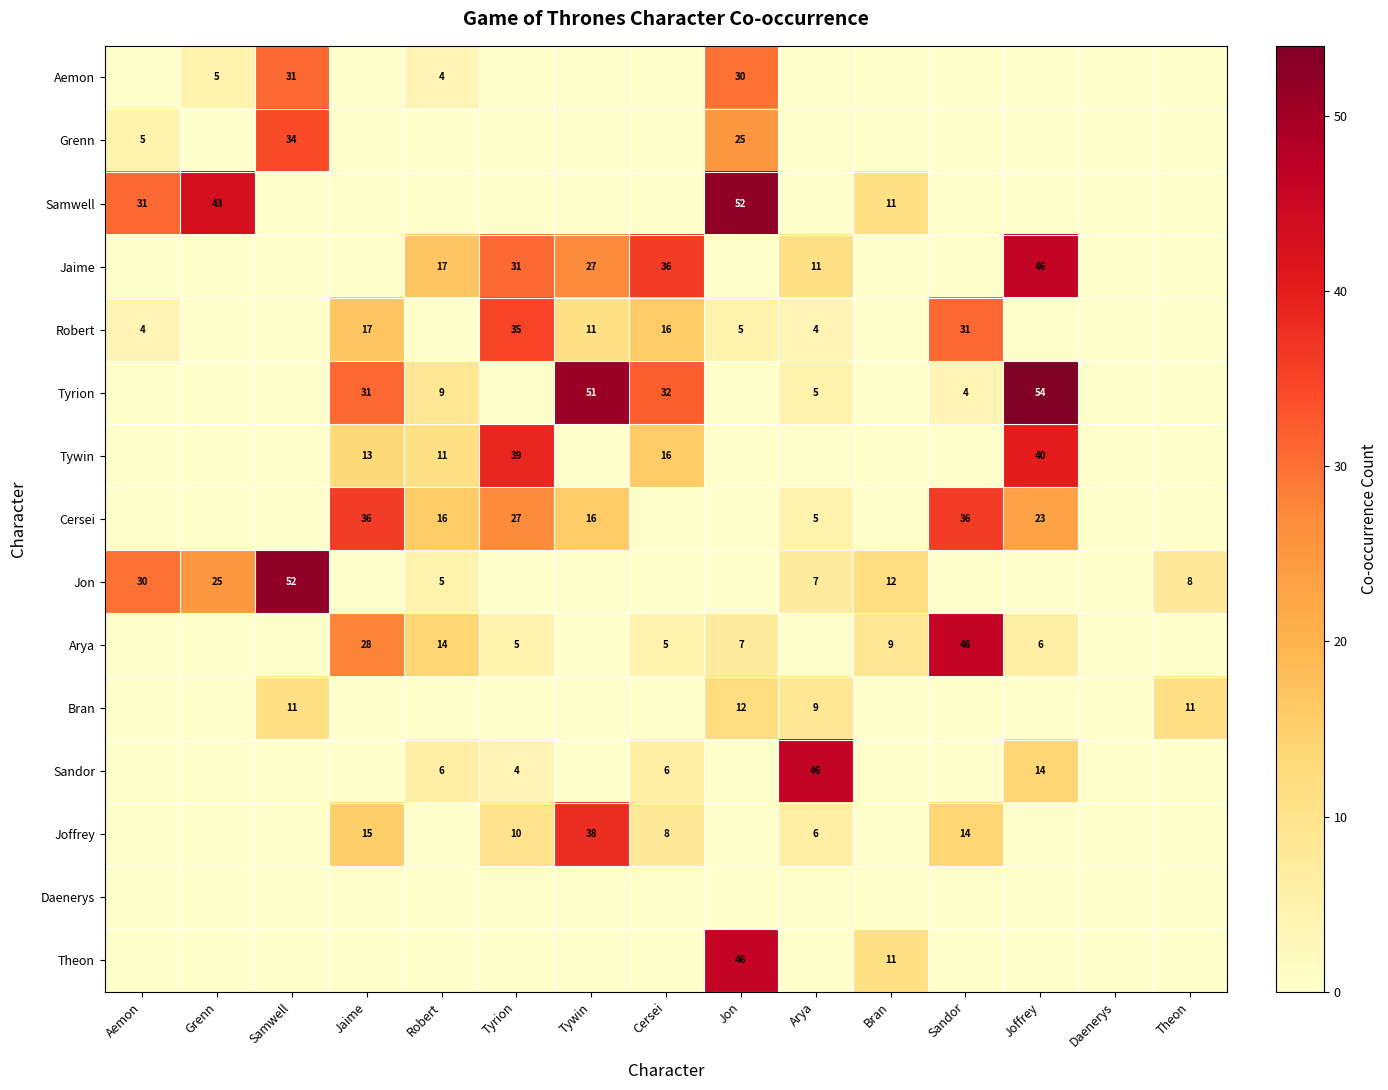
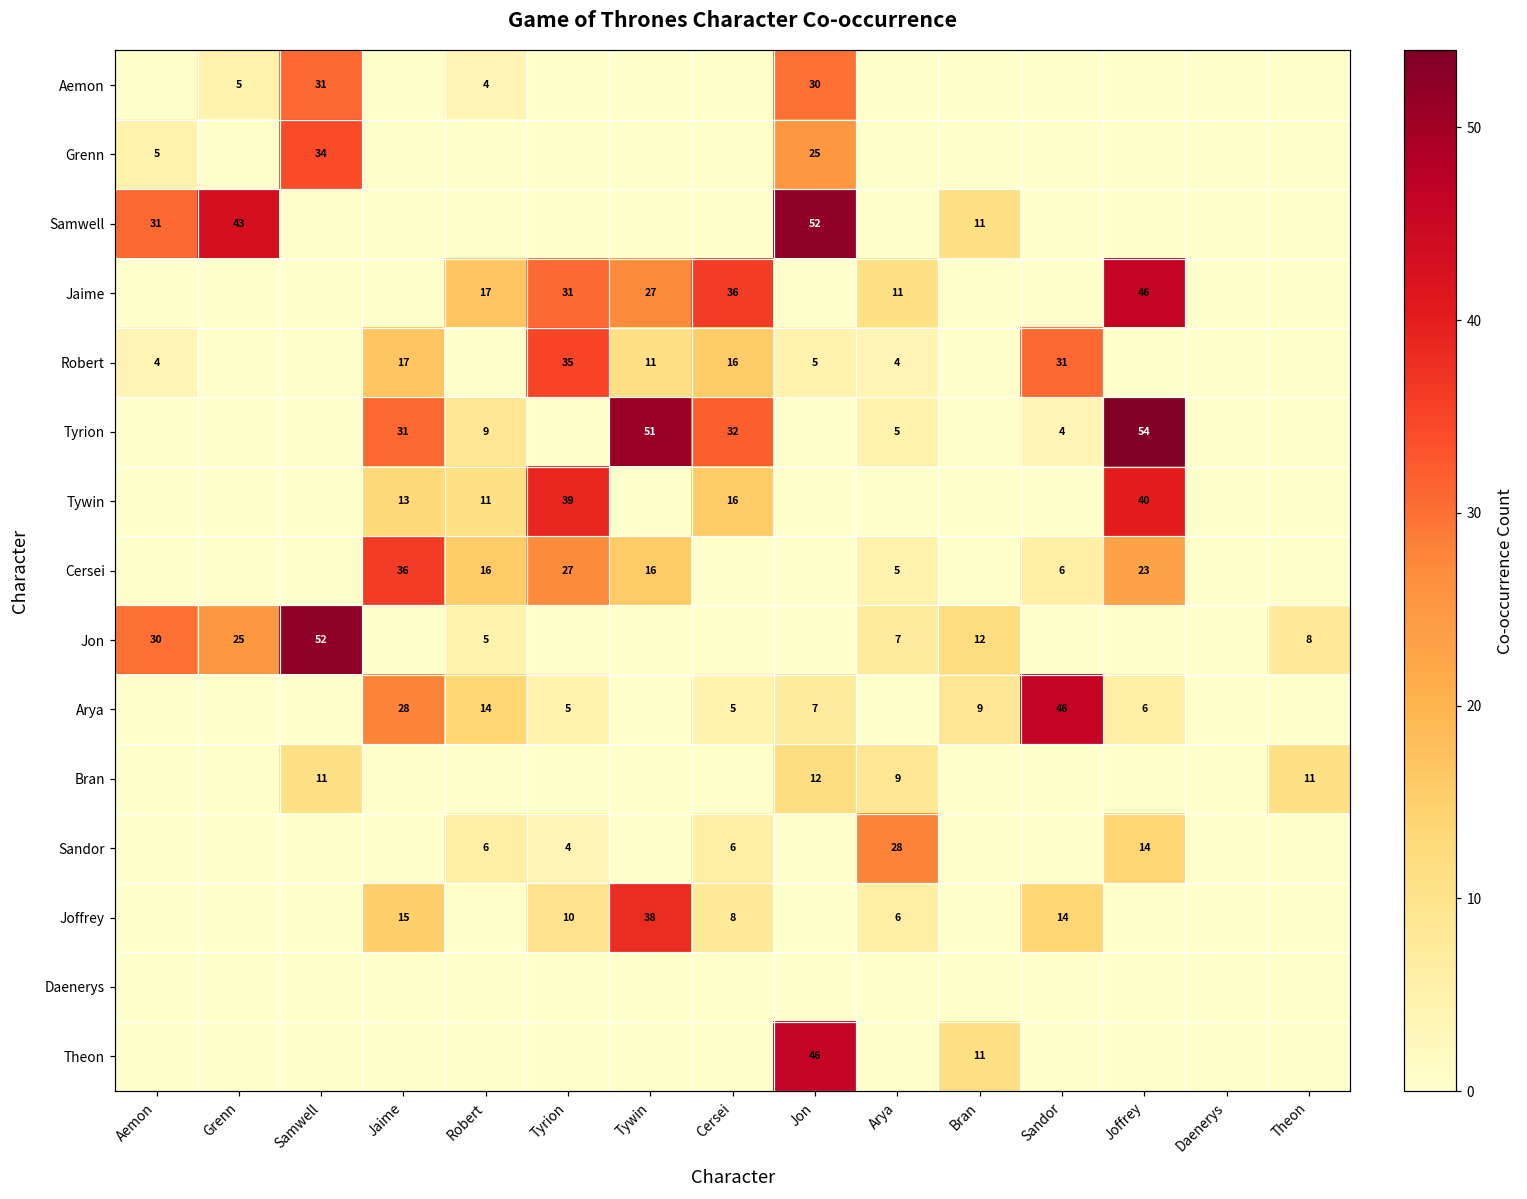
  {
    "Aemon": {
      "Grenn": 5,
      "Samwell": 31,
      "Robert": 4,
      "Jon": 30
    },
    "Grenn": {
      "Aemon": 5,
      "Samwell": 34,
      "Jon": 25
    },
    "Samwell": {
      "Aemon": 31,
      "Grenn": 43,
      "Jon": 52,
      "Bran": 11
    },
    "Jaime": {
      "Robert": 17,
      "Tyrion": 31,
      "Tywin": 27,
      "Cersei": 36,
      "Arya": 11,
      "Joffrey": 46
    },
    "Robert": {
      "Aemon": 4,
      "Jaime": 17,
      "Tyrion": 35,
      "Tywin": 11,
      "Cersei": 16,
      "Jon": 5,
      "Arya": 4,
      "Sandor": 31
    },
    "Tyrion": {
      "Jaime": 31,
      "Robert": 9,
      "Tywin": 51,
      "Cersei": 32,
      "Arya": 5,
      "Sandor": 4,
      "Joffrey": 54
    },
    "Tywin": {
      "Jaime": 13,
      "Robert": 11,
      "Tyrion": 39,
      "Cersei": 16,
      "Joffrey": 40
    },
    "Cersei": {
      "Jaime": 36,
      "Robert": 16,
      "Tyrion": 27,
      "Tywin": 16,
      "Arya": 5,
-     "Sandor": 36,
+     "Sandor": 6,
      "Joffrey": 23
    },
    "Jon": {
      "Aemon": 30,
      "Grenn": 25,
      "Samwell": 52,
      "Robert": 5,
      "Arya": 7,
      "Bran": 12,
      "Theon": 8
    },
    "Arya": {
      "Jaime": 28,
      "Robert": 14,
      "Tyrion": 5,
      "Cersei": 5,
      "Jon": 7,
      "Bran": 9,
      "Sandor": 46,
      "Joffrey": 6
    },
    "Bran": {
      "Samwell": 11,
      "Jon": 12,
      "Arya": 9,
      "Theon": 11
    },
    "Sandor": {
      "Robert": 6,
      "Tyrion": 4,
      "Cersei": 6,
-     "Arya": 46,
+     "Arya": 28,
      "Joffrey": 14
    },
    "Joffrey": {
      "Jaime": 15,
      "Tyrion": 10,
      "Tywin": 38,
      "Cersei": 8,
      "Arya": 6,
      "Sandor": 14
    },
    "Theon": {
      "Jon": 46,
      "Bran": 11
    }
  }
